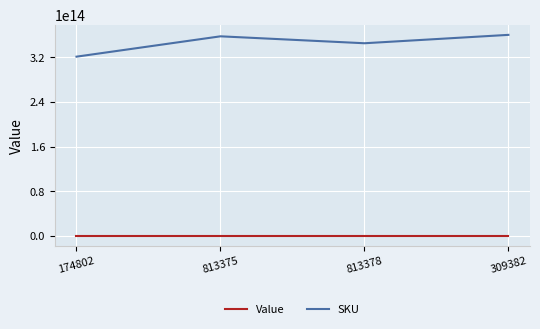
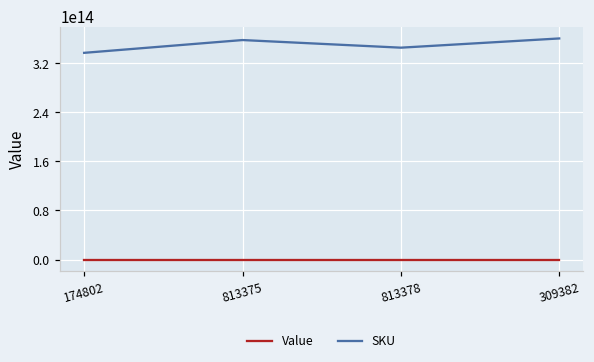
  {
    "Value": {
      "174802": 0,
      "813375": 0,
      "813378": 0,
      "309382": 0
    },
    "SKU": {
-     "174802": 320000000000000,
+     "174802": 340000000000000,
      "813375": 360000000000000,
      "813378": 350000000000000,
      "309382": 360000000000000
    }
  }
